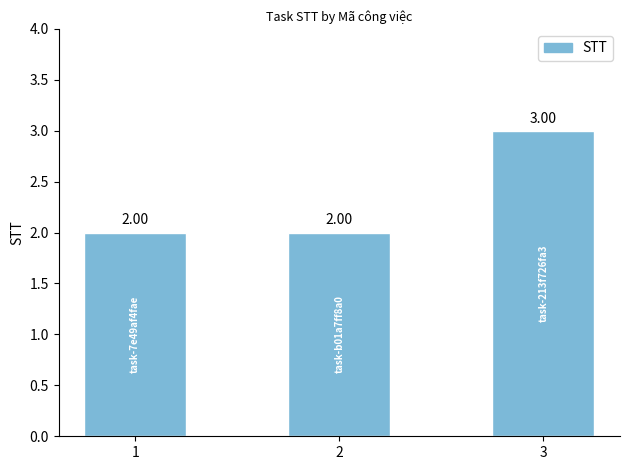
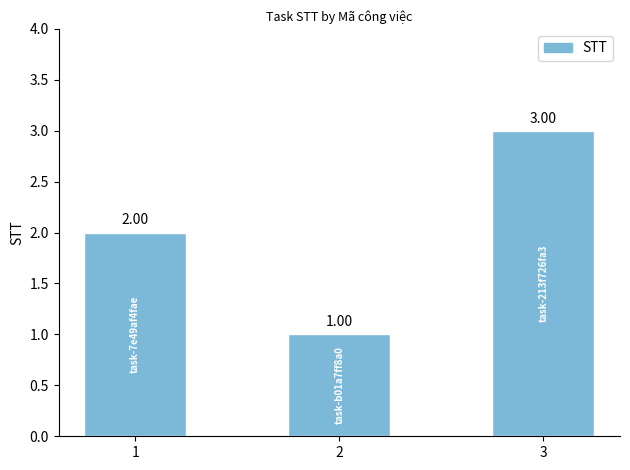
  {
    "1": 2.00,
-   "2": 2.00,
+   "2": 1.00,
    "3": 3.00
  }
